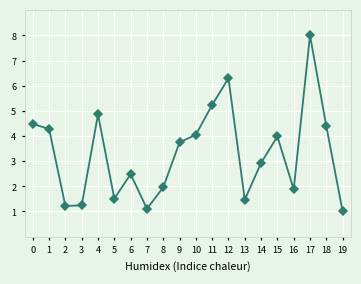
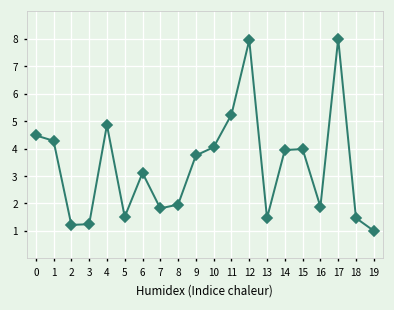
  {
    "0": 4.5,
    "1": 4.3,
    "2": 1.2,
    "3": 1.2,
    "4": 4.9,
    "5": 1.5,
-   "6": 2.5,
-   "7": 1.1,
+   "6": 3.1,
+   "7": 1.8,
    "8": 2.0,
    "9": 3.7,
    "10": 4.0,
    "11": 5.2,
-   "12": 6.3,
+   "12": 7.9,
    "13": 1.5,
-   "14": 2.9,
+   "14": 3.9,
    "15": 4.0,
    "16": 1.9,
    "17": 8.0,
-   "18": 4.4,
+   "18": 1.5,
    "19": 1.0
  }
